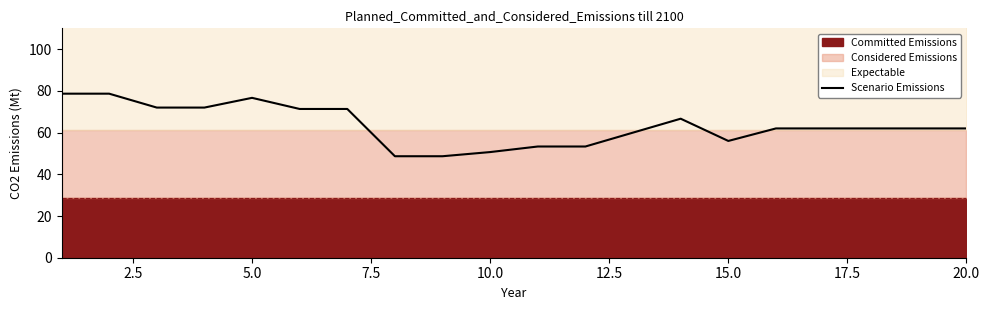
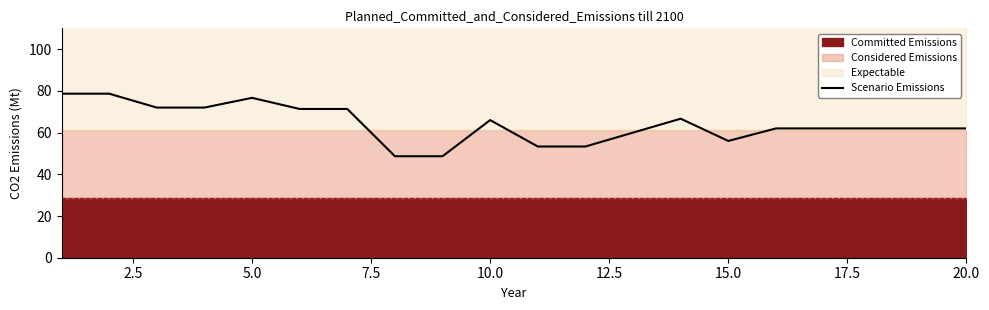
  {
    "Scenario Emissions": {
      "5.0": 77,
-     "10.0": 51,
+     "10.0": 66,
      "15.0": 56
    },
    "Committed Emissions": {
      "5.0": 29,
      "10.0": 29,
      "15.0": 29,
      "20.0": 29
    },
    "Considered Emissions": {
      "5.0": 33,
      "10.0": 33,
      "15.0": 33
    }
  }
